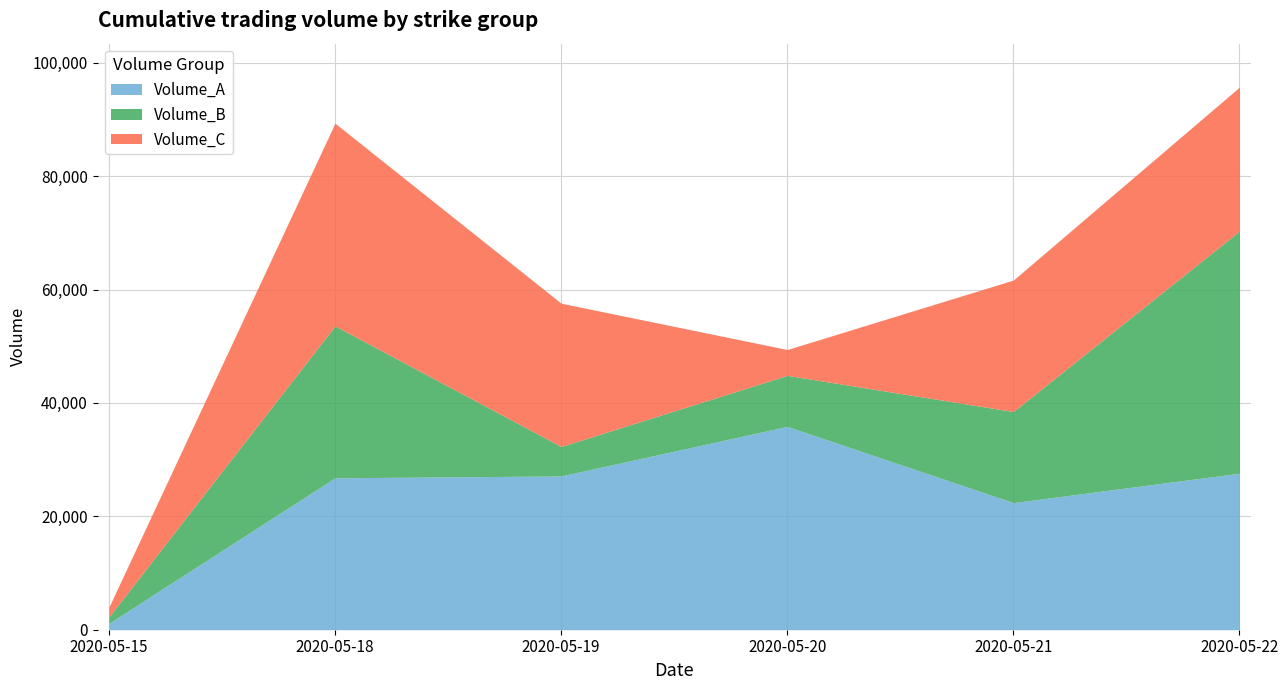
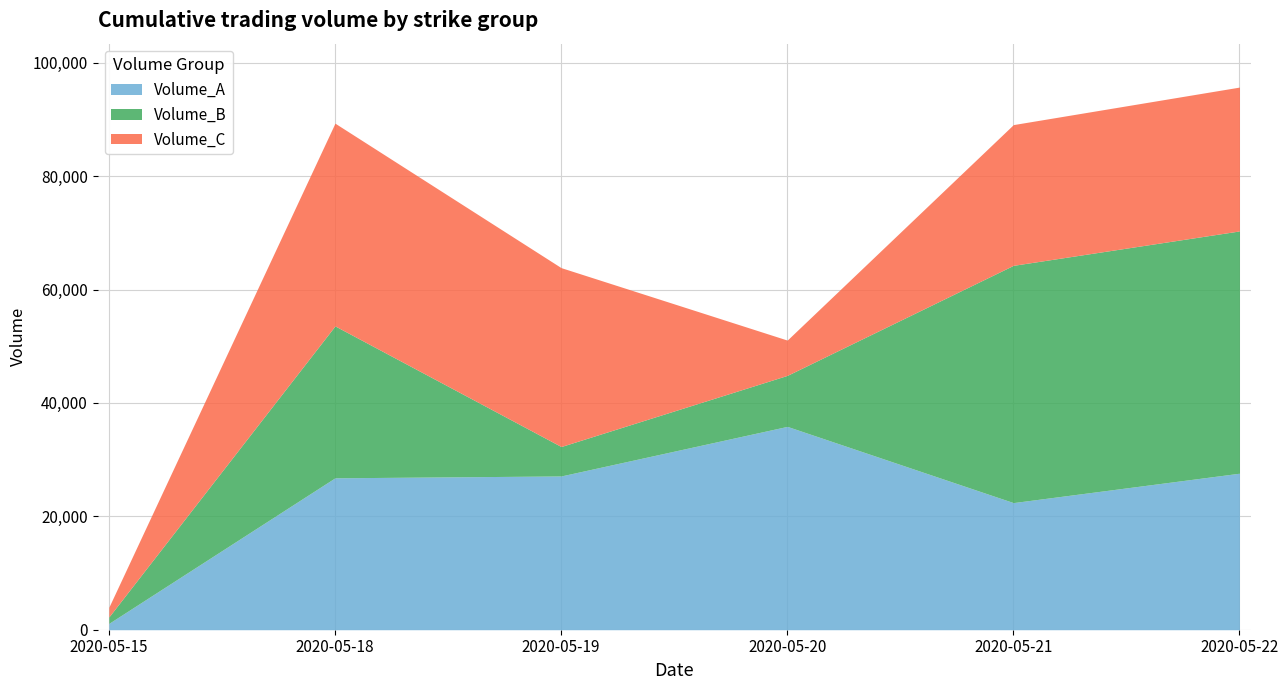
  {
    "Volume_A": {
      "2020-05-15": "1,000",
      "2020-05-18": "27,000",
      "2020-05-19": "27,000",
      "2020-05-20": "36,000",
      "2020-05-21": "22,000",
      "2020-05-22": "28,000"
    },
    "Volume_B": {
      "2020-05-15": "1,000",
      "2020-05-18": "27,000",
      "2020-05-19": "5,000",
      "2020-05-20": "9,000",
-     "2020-05-21": "16,000",
+     "2020-05-21": "42,000",
      "2020-05-22": "43,000"
    },
    "Volume_C": {
      "2020-05-15": "2,000",
      "2020-05-18": "36,000",
-     "2020-05-19": "25,000",
-     "2020-05-20": "5,000",
-     "2020-05-21": "23,000",
+     "2020-05-19": "32,000",
+     "2020-05-20": "6,000",
+     "2020-05-21": "25,000",
      "2020-05-22": "25,000"
    }
  }
